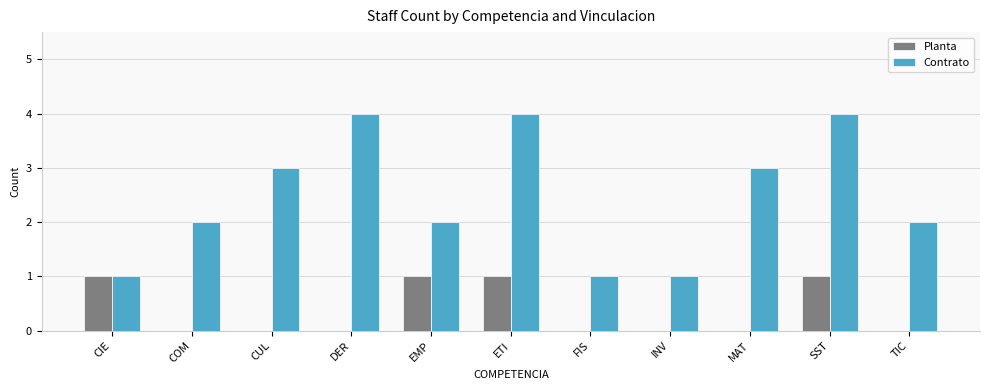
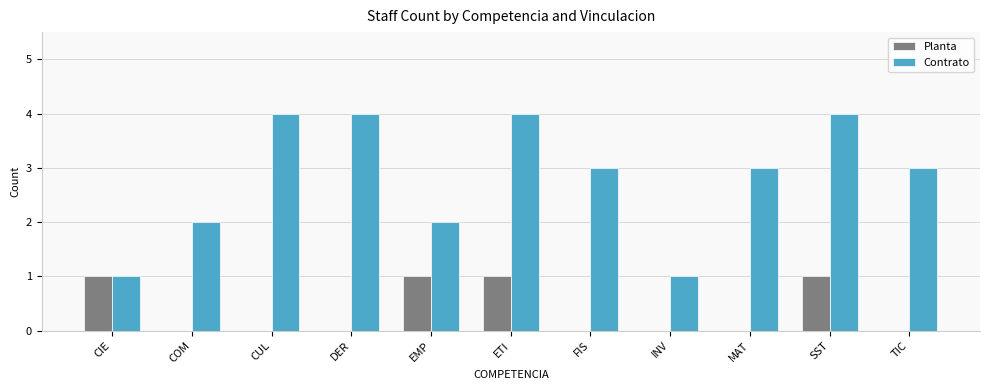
  {
    "Planta": {
      "CIE": 1,
      "COM": 0,
      "CUL": 0,
      "DER": 0,
      "EMP": 1,
      "ETI": 1,
      "FIS": 0,
      "INV": 0,
      "MAT": 0,
      "SST": 1,
      "TIC": 0
    },
    "Contrato": {
      "CIE": 1,
      "COM": 2,
-     "CUL": 3,
+     "CUL": 4,
      "DER": 4,
      "EMP": 2,
      "ETI": 4,
-     "FIS": 1,
+     "FIS": 3,
      "INV": 1,
      "MAT": 3,
      "SST": 4,
-     "TIC": 2
+     "TIC": 3
    }
  }
